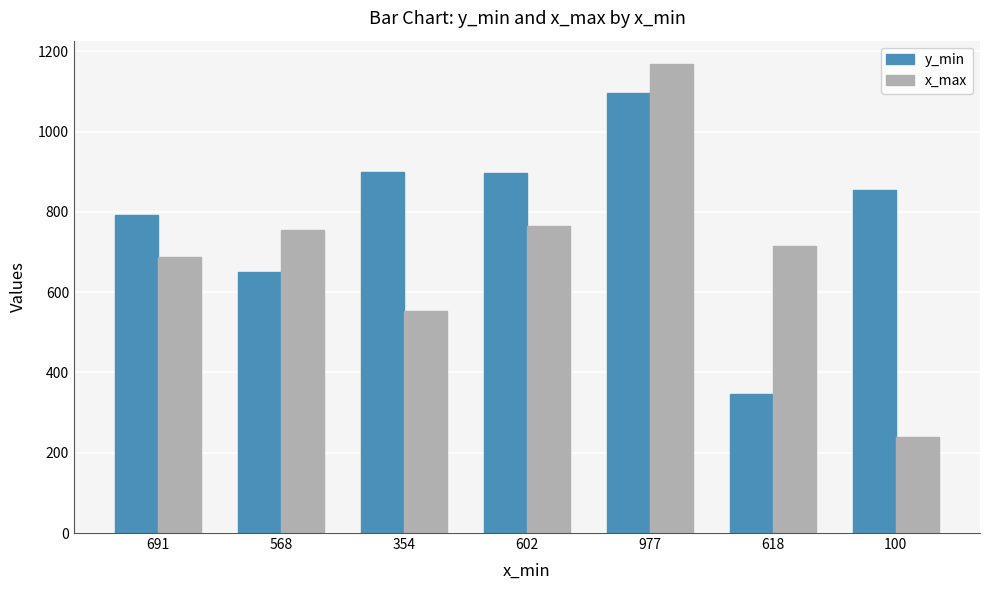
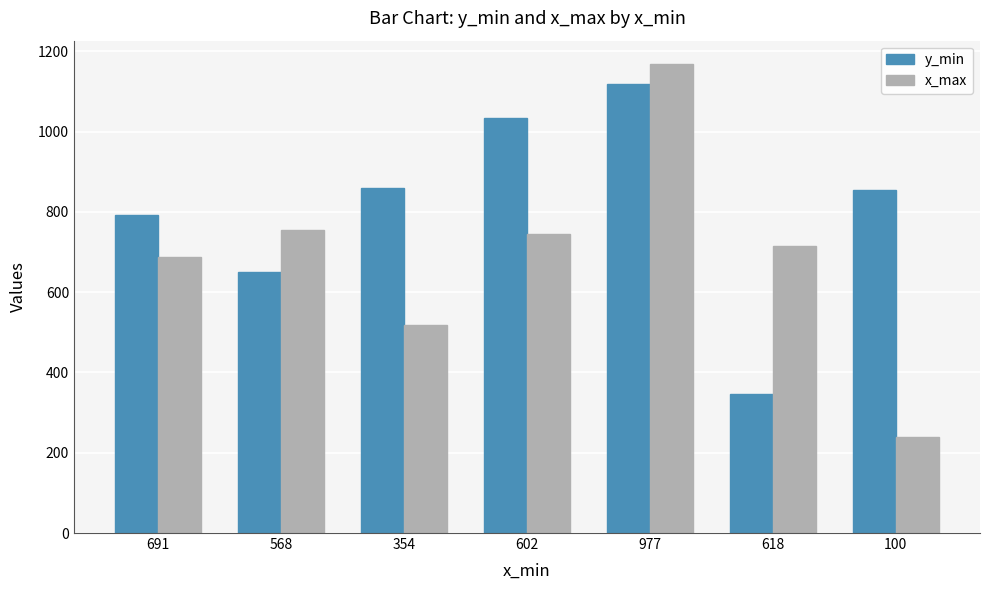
  {
    "y_min": {
      "691": 790,
      "568": 650,
-     "354": 900,
-     "602": 900,
-     "977": 1100,
+     "354": 860,
+     "602": 1030,
+     "977": 1120,
      "618": 350,
      "100": 860
    },
    "x_max": {
      "691": 690,
      "568": 750,
-     "354": 550,
-     "602": 770,
+     "354": 520,
+     "602": 750,
      "977": 1170,
      "618": 710,
      "100": 240
    }
  }
